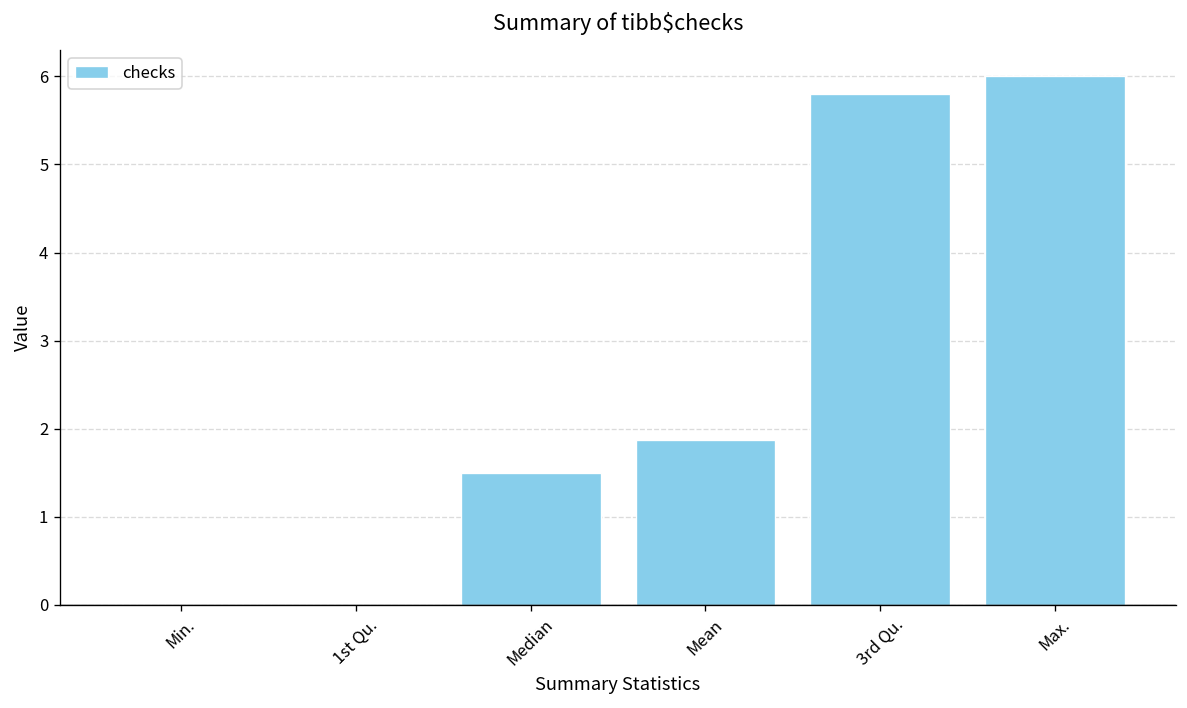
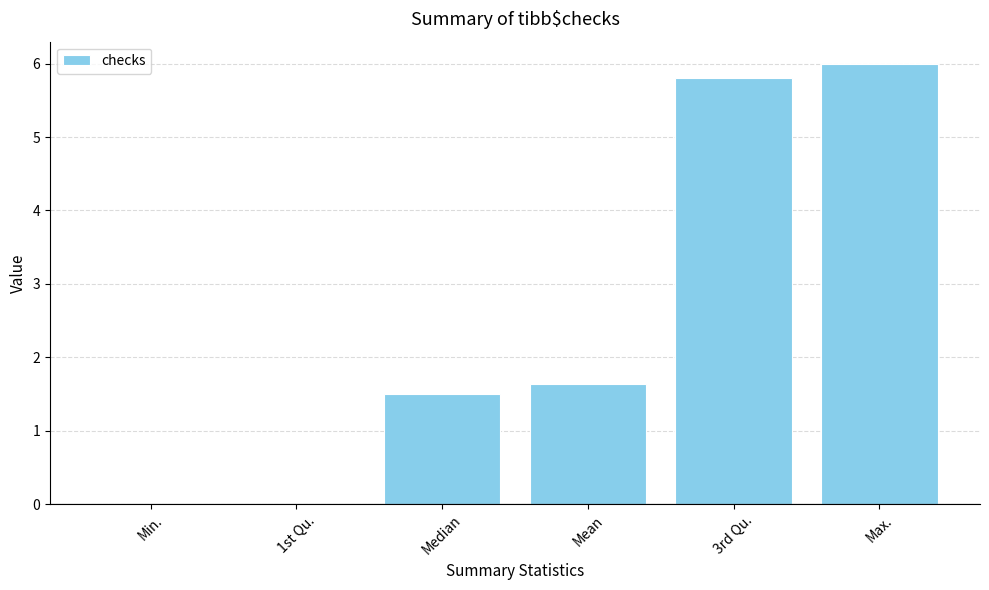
  {
    "Min.": 0.0,
    "1st Qu.": 0.0,
    "Median": 1.5,
-   "Mean": 1.9,
+   "Mean": 1.6,
    "3rd Qu.": 5.8,
    "Max.": 6.0
  }
